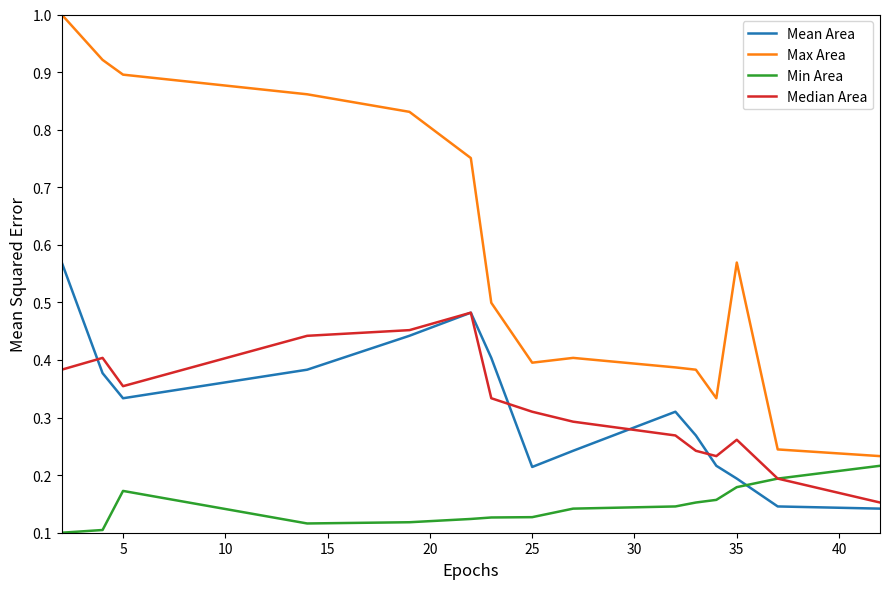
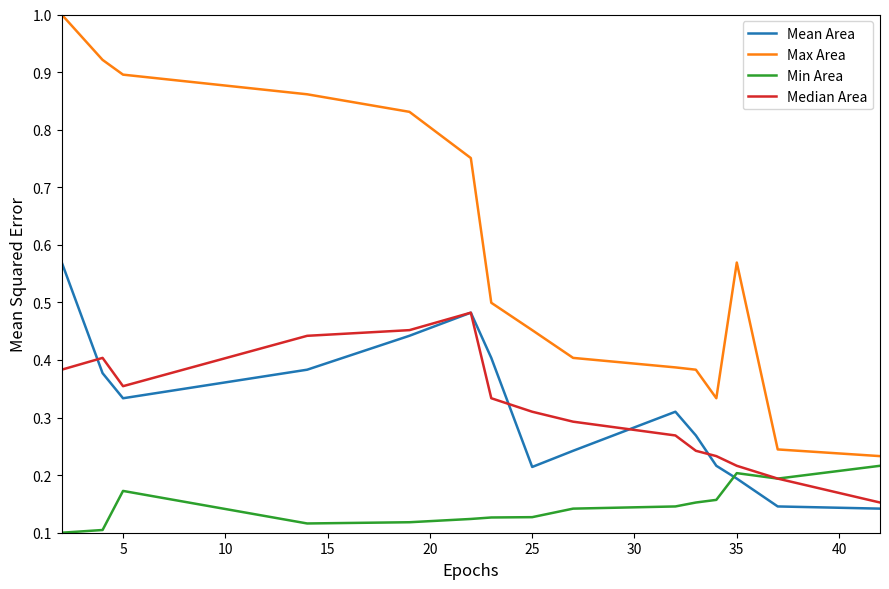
  {
    "Mean Area": {
      "5": 0.33,
      "25": 0.21,
      "35": 0.19
    },
    "Max Area": {
      "5": 0.90,
-     "25": 0.40,
+     "25": 0.45,
      "35": 0.57
    },
    "Min Area": {
      "5": 0.17,
      "25": 0.13,
-     "35": 0.18
+     "35": 0.20
    },
    "Median Area": {
      "5": 0.35,
      "25": 0.31,
-     "35": 0.26
+     "35": 0.22
    }
  }
